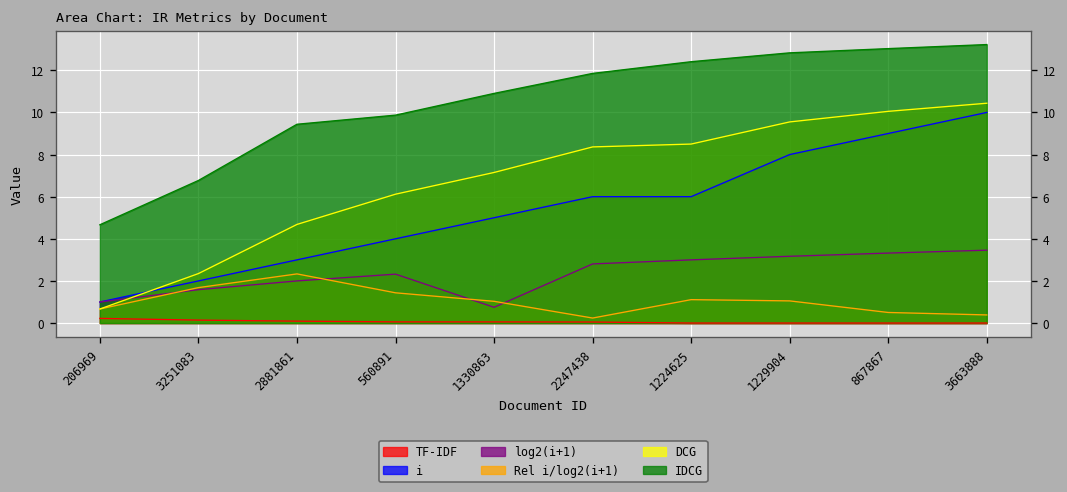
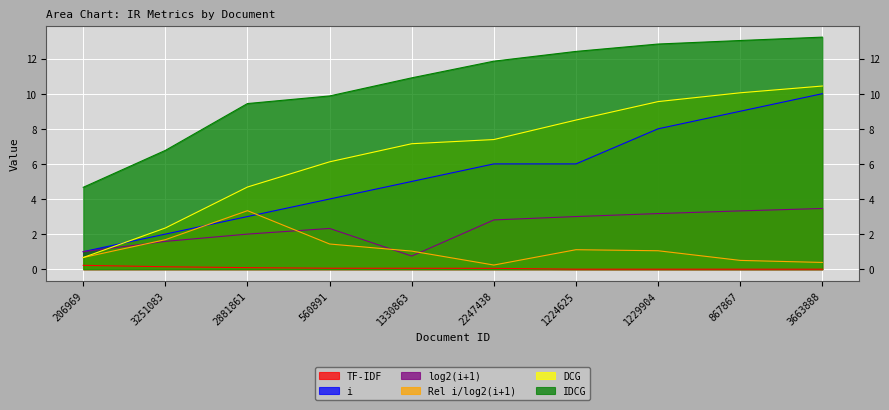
  {
    "TF-IDF": {
      "206969": 0.2,
      "3251083": 0.1,
      "2881861": 0.1,
      "560891": 0.1,
      "1330863": 0.1,
      "2247438": 0.0,
      "1224625": 0.0,
      "1229904": 0.0,
      "867867": 0.0,
      "3663888": 0.0
    },
    "i": {
      "3251083": 2.0,
      "2881861": 3.0,
      "560891": 4.0,
      "1330863": 5.0,
      "2247438": 6.0,
      "1224625": 6.0,
      "1229904": 8.0,
      "867867": 9.0,
      "3663888": 10.0
    },
    "log2(i+1)": {
      "2881861": 2.0,
      "560891": 2.3,
      "1330863": 0.7,
      "2247438": 2.8,
      "1224625": 3.0,
      "1229904": 3.2,
      "867867": 3.3,
      "3663888": 3.5
    },
    "Rel i/log2(i+1)": {
-     "2881861": 2.3,
+     "2881861": 3.3,
      "560891": 1.4,
      "1330863": 1.0,
      "2247438": 0.2,
      "1224625": 1.1,
      "1229904": 1.1,
      "867867": 0.5,
      "3663888": 0.4
    },
    "DCG": {
      "3251083": 2.3,
      "2881861": 4.7,
      "560891": 6.1,
      "1330863": 7.1,
-     "2247438": 8.4,
+     "2247438": 7.4,
      "1224625": 8.5,
      "1229904": 9.5,
      "867867": 10.1,
      "3663888": 10.4
    },
    "IDCG": {
      "206969": 4.7,
      "3251083": 6.8,
      "2881861": 9.4,
      "560891": 9.9,
      "1330863": 10.9,
      "2247438": 11.9,
      "1224625": 12.4,
      "1229904": 12.8,
      "867867": 13.0,
      "3663888": 13.2
    }
  }
